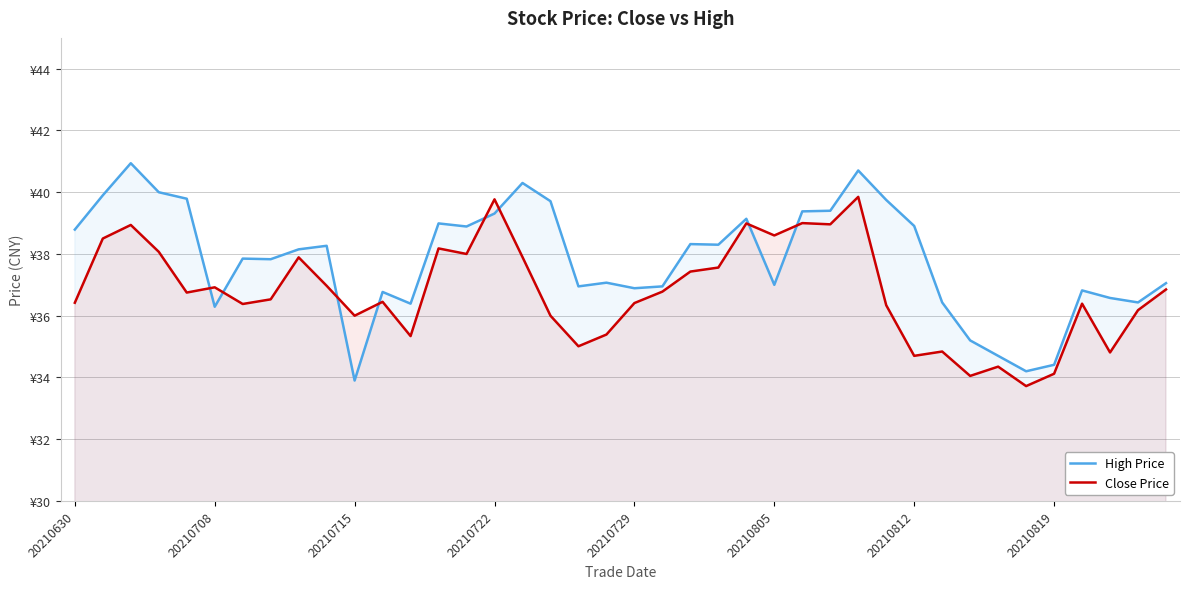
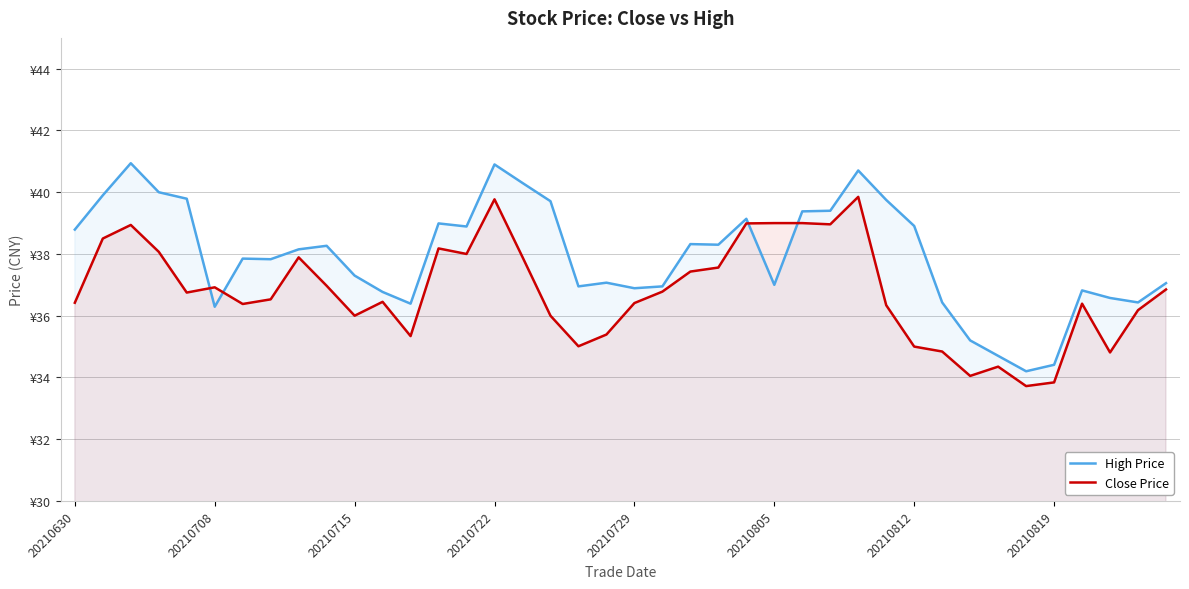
  {
    "High Price": {
      "20210630": "¥38.8",
      "20210708": "¥36.3",
-     "20210715": "¥33.9",
-     "20210722": "¥39.3",
+     "20210715": "¥37.3",
+     "20210722": "¥40.9",
      "20210729": "¥36.9",
      "20210805": "¥37.0",
      "20210812": "¥38.9",
      "20210819": "¥34.4"
    },
    "Close Price": {
      "20210630": "¥36.4",
      "20210708": "¥36.9",
      "20210715": "¥36.0",
      "20210722": "¥39.8",
      "20210729": "¥36.4",
-     "20210805": "¥38.6",
-     "20210812": "¥34.7",
-     "20210819": "¥34.1"
+     "20210805": "¥39.0",
+     "20210812": "¥35.0",
+     "20210819": "¥33.8"
    }
  }
